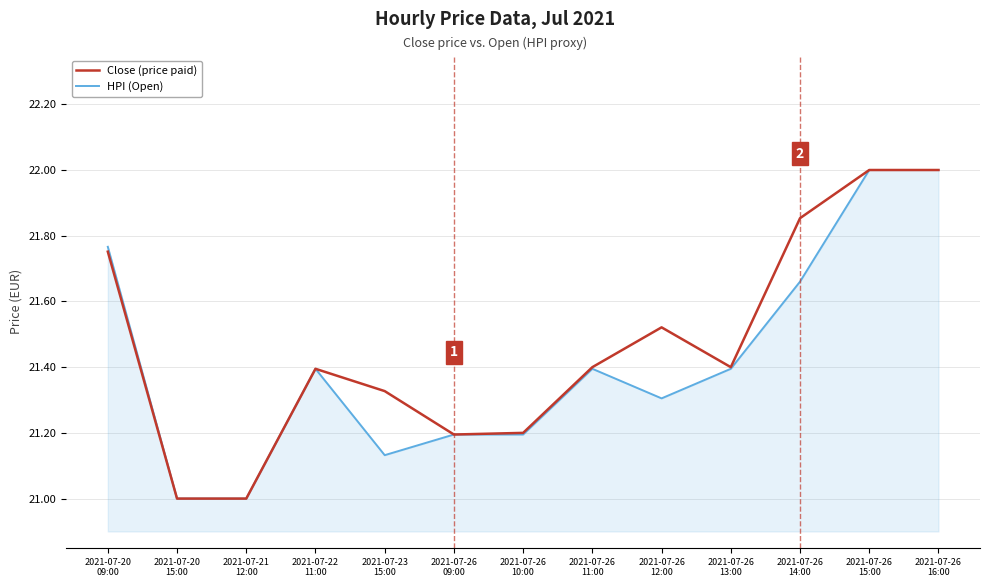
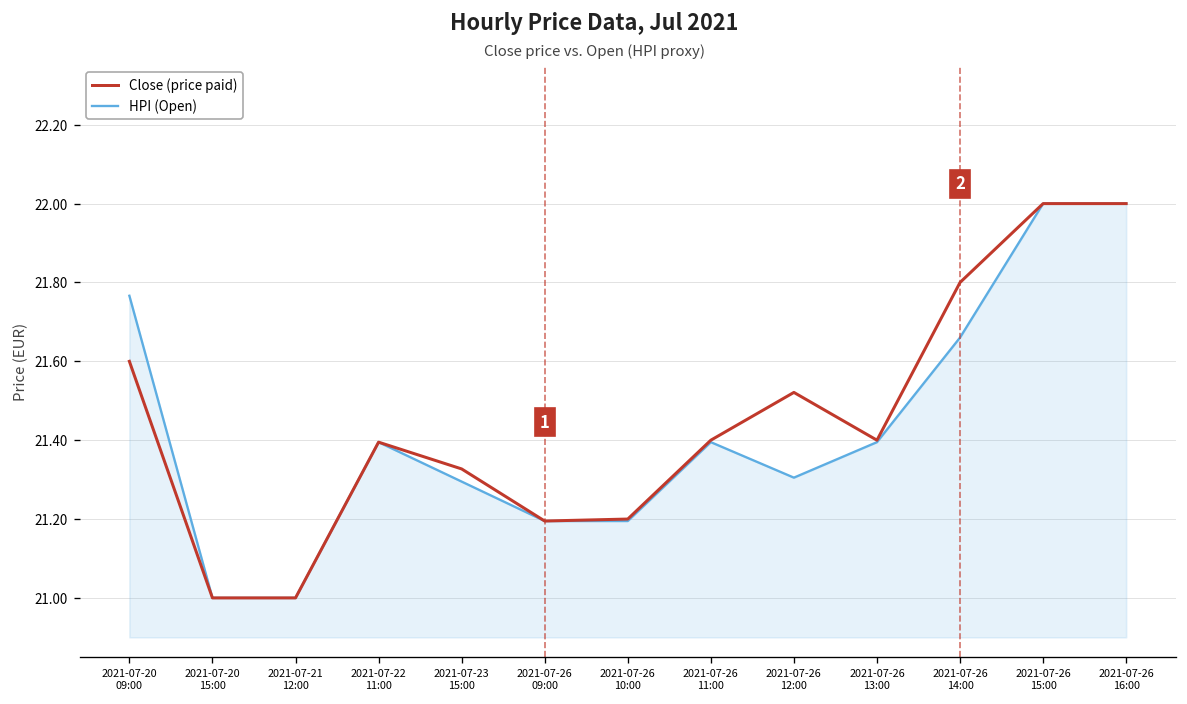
  {
    "Close (price paid)": {
-     "2021-07-20 09:00": 21.75,
+     "2021-07-20 09:00": 21.60,
      "2021-07-23 15:00": 21.33,
      "2021-07-26 12:00": 21.52,
-     "2021-07-26 14:00": 21.85
+     "2021-07-26 14:00": 21.80
    },
    "HPI (Open)": {
      "2021-07-20 09:00": 21.77,
-     "2021-07-23 15:00": 21.13,
+     "2021-07-23 15:00": 21.30,
      "2021-07-26 12:00": 21.31,
      "2021-07-26 14:00": 21.66
    }
  }
